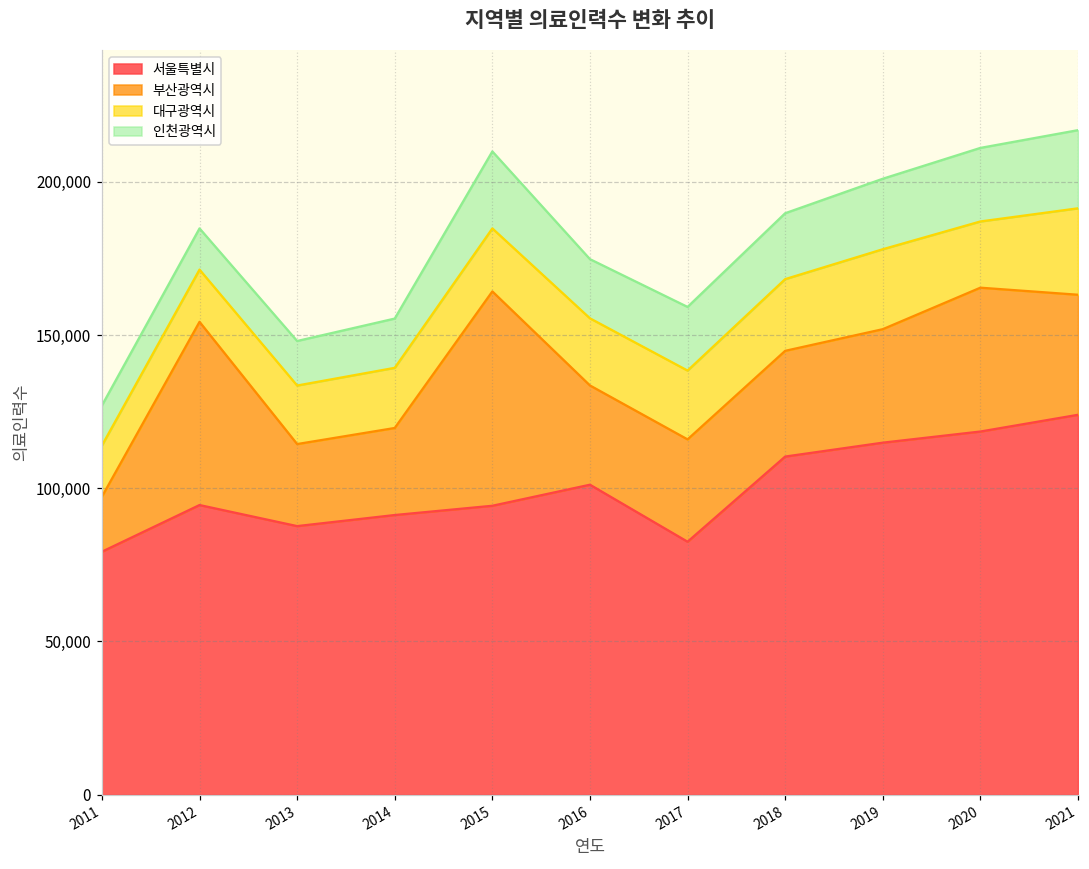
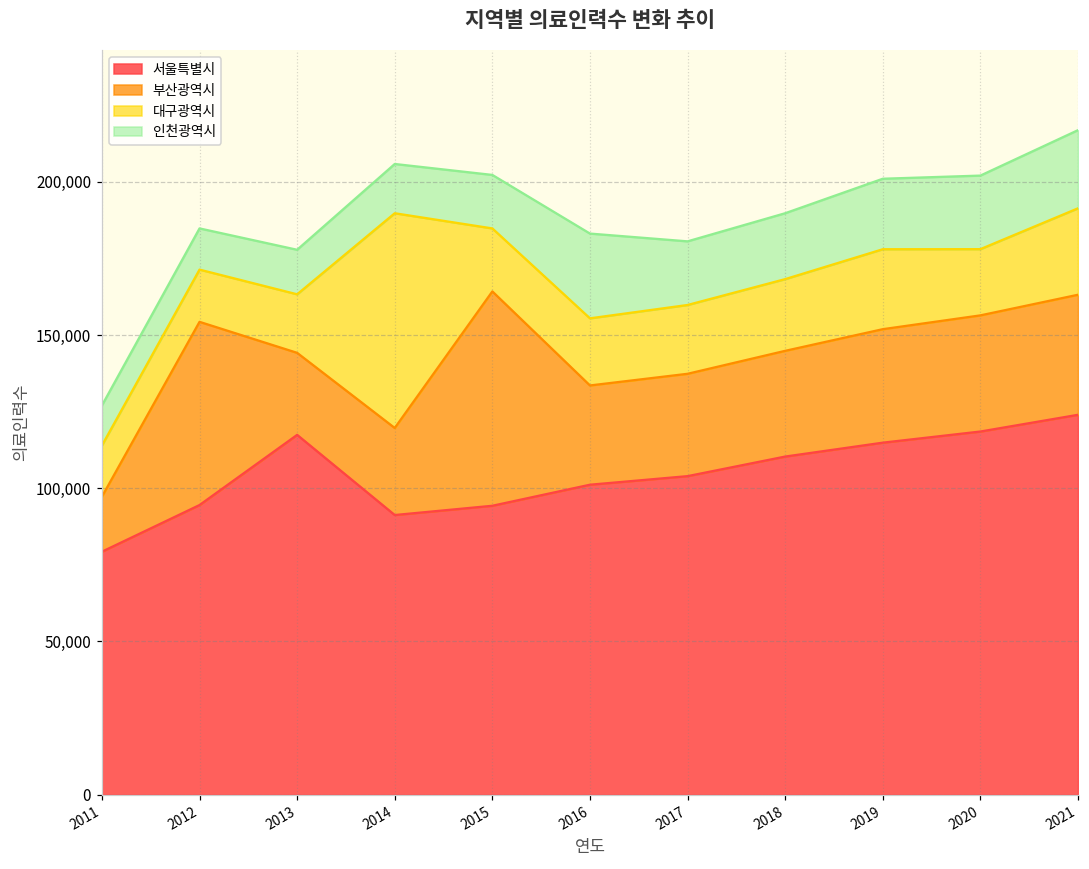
  {
    "서울특별시": {
      "2011": "79,000",
      "2012": "95,000",
-     "2013": "88,000",
+     "2013": "117,000",
      "2014": "91,000",
      "2015": "94,000",
      "2016": "101,000",
-     "2017": "83,000",
+     "2017": "104,000",
      "2018": "110,000",
      "2019": "115,000",
      "2020": "118,000",
      "2021": "124,000"
    },
    "부산광역시": {
      "2011": "18,000",
      "2012": "60,000",
      "2013": "27,000",
      "2014": "28,000",
      "2015": "70,000",
      "2016": "32,000",
      "2017": "33,000",
      "2018": "34,000",
      "2019": "37,000",
-     "2020": "47,000",
+     "2020": "38,000",
      "2021": "39,000"
    },
    "대구광역시": {
      "2011": "17,000",
      "2012": "17,000",
      "2013": "19,000",
-     "2014": "20,000",
+     "2014": "70,000",
      "2015": "21,000",
      "2016": "22,000",
      "2017": "22,000",
      "2018": "23,000",
      "2019": "26,000",
      "2020": "22,000",
      "2021": "28,000"
    },
    "인천광역시": {
      "2011": "13,000",
      "2012": "13,000",
      "2013": "15,000",
      "2014": "16,000",
-     "2015": "25,000",
-     "2016": "19,000",
+     "2015": "17,000",
+     "2016": "28,000",
      "2017": "21,000",
      "2018": "22,000",
      "2019": "23,000",
      "2020": "24,000",
      "2021": "26,000"
    }
  }
